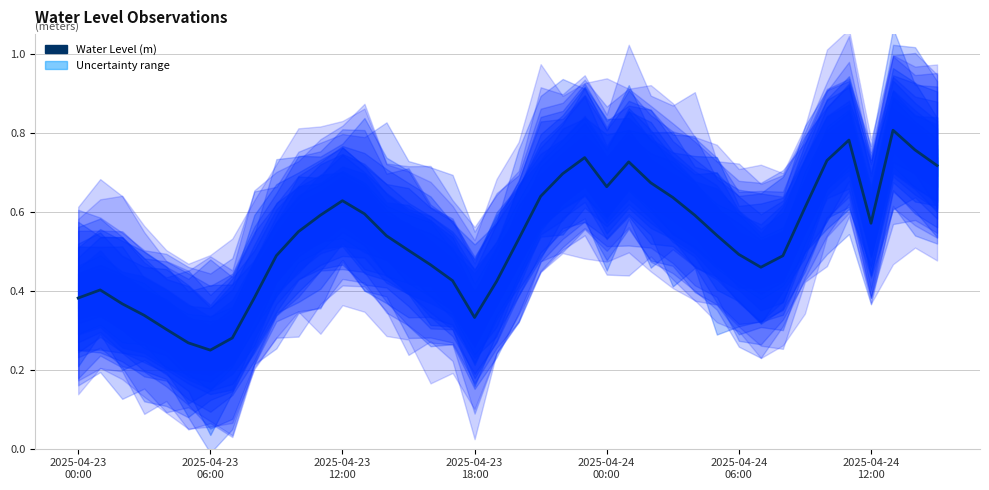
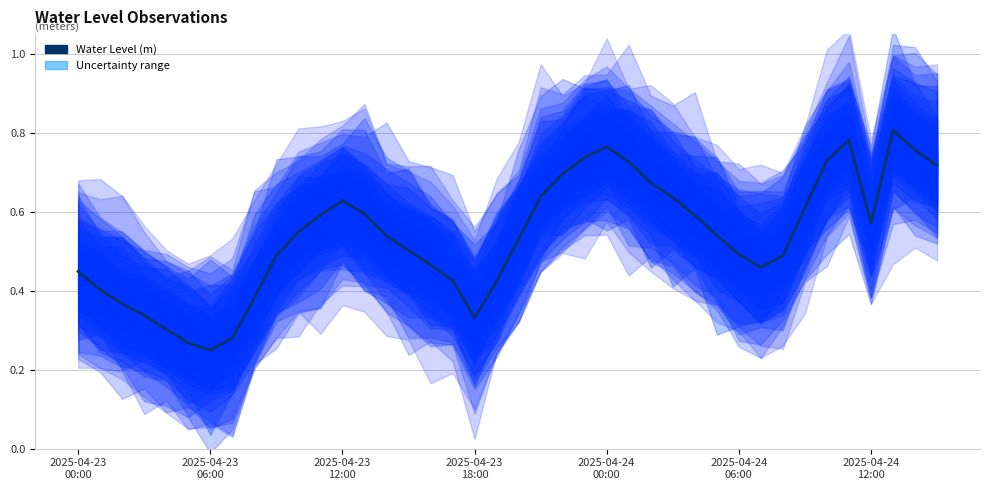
  {
    "Water Level (m)": {
-     "2025-04-23 00:00": 0.38,
+     "2025-04-23 00:00": 0.45,
      "2025-04-23 06:00": 0.25,
      "2025-04-23 12:00": 0.63,
      "2025-04-23 18:00": 0.33,
-     "2025-04-24 00:00": 0.66,
+     "2025-04-24 00:00": 0.76,
      "2025-04-24 06:00": 0.49,
      "2025-04-24 12:00": 0.57
    }
  }
